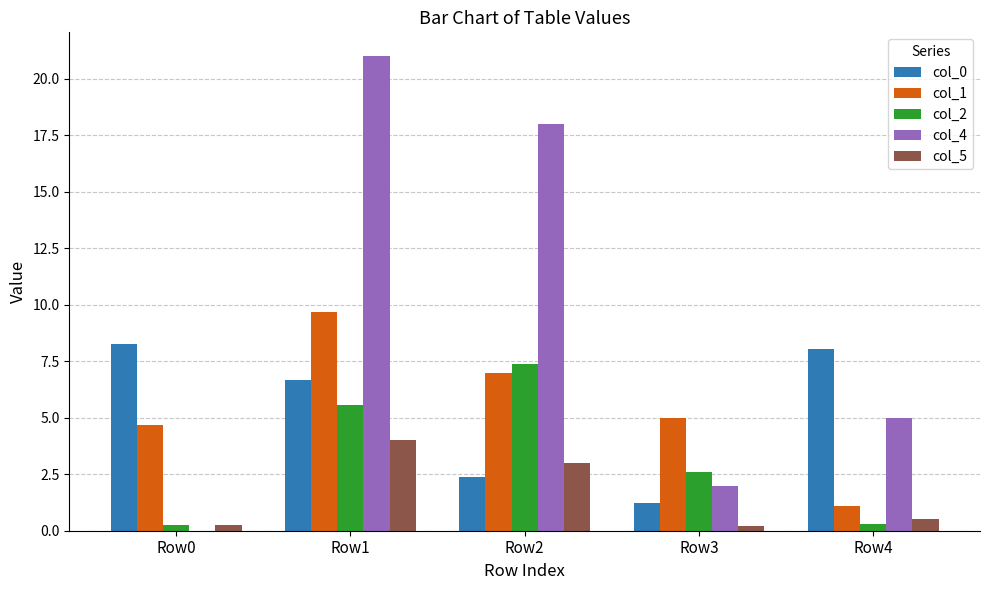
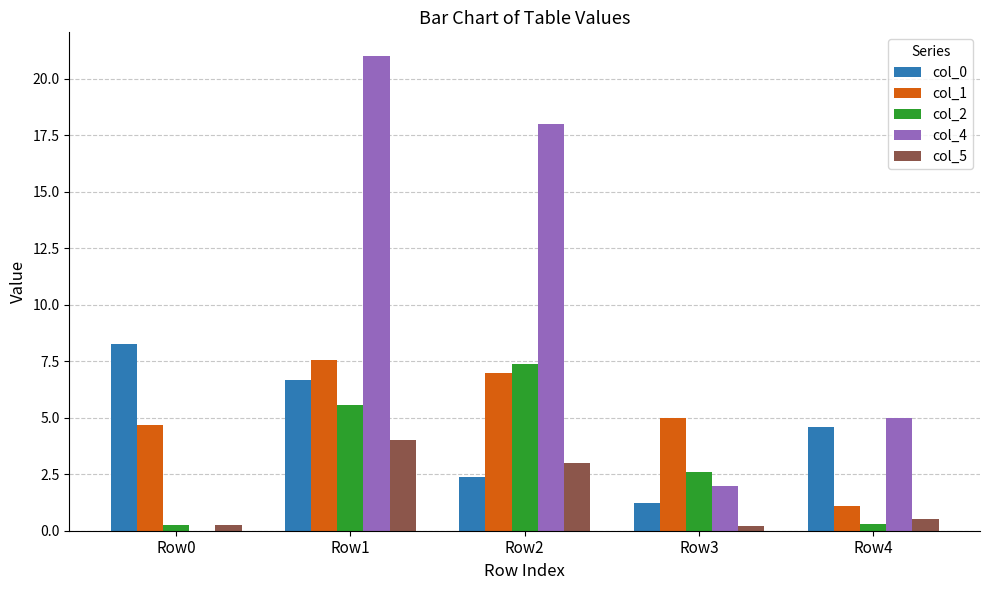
  {
    "col_0": {
      "Row0": 8.3,
      "Row1": 6.7,
      "Row2": 2.4,
      "Row3": 1.2,
-     "Row4": 8.0
+     "Row4": 4.6
    },
    "col_1": {
      "Row0": 4.7,
-     "Row1": 9.7,
+     "Row1": 7.5,
      "Row2": 7.0,
      "Row3": 5.0,
      "Row4": 1.1
    },
    "col_2": {
      "Row0": 0.2,
      "Row1": 5.6,
      "Row2": 7.4,
      "Row3": 2.6,
      "Row4": 0.3
    },
    "col_4": {
      "Row0": 0.0,
      "Row1": 21.0,
      "Row2": 18.0,
      "Row3": 2.0,
      "Row4": 5.0
    },
    "col_5": {
      "Row0": 0.3,
      "Row1": 4.0,
      "Row2": 3.0,
      "Row3": 0.2,
      "Row4": 0.5
    }
  }
